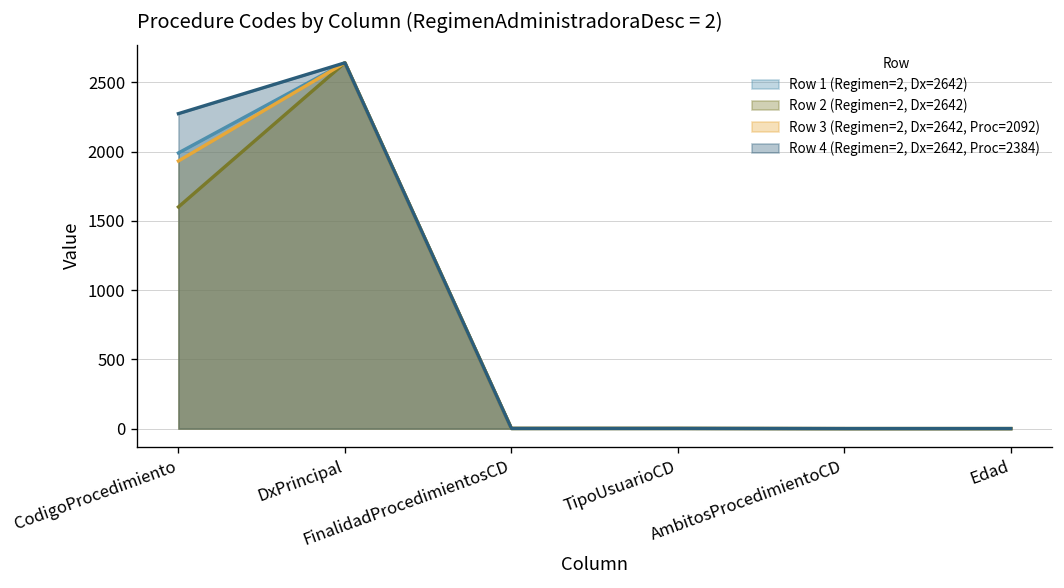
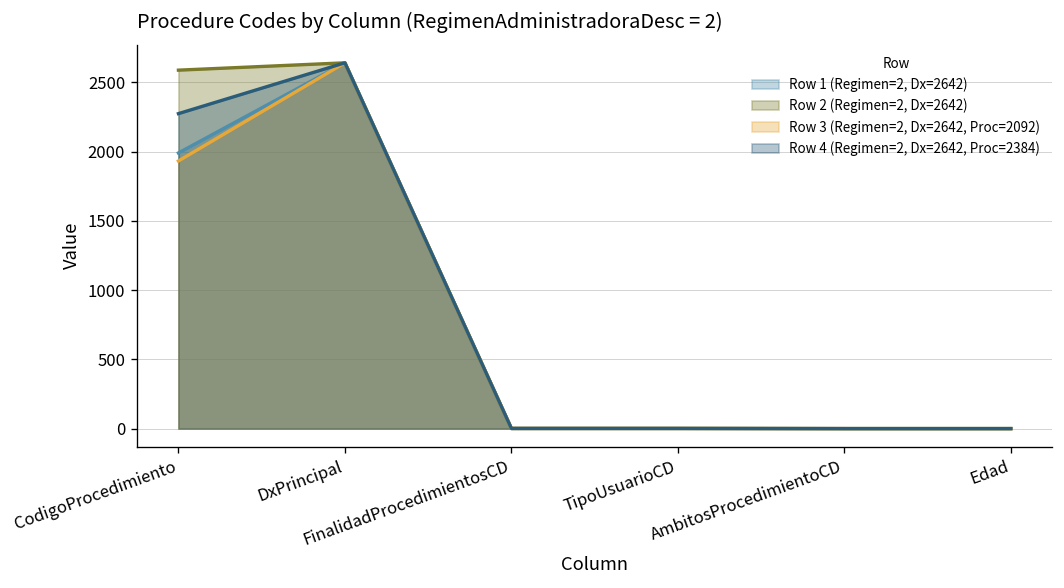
  {
    "Row 2 (Regimen=2, Dx=2642)": {
-     "CodigoProcedimiento": 1600
+     "CodigoProcedimiento": 2590
    },
    "Row 3 (Regimen=2, Dx=2642, Proc=2092)": {
      "CodigoProcedimiento": 1930
    }
  }
